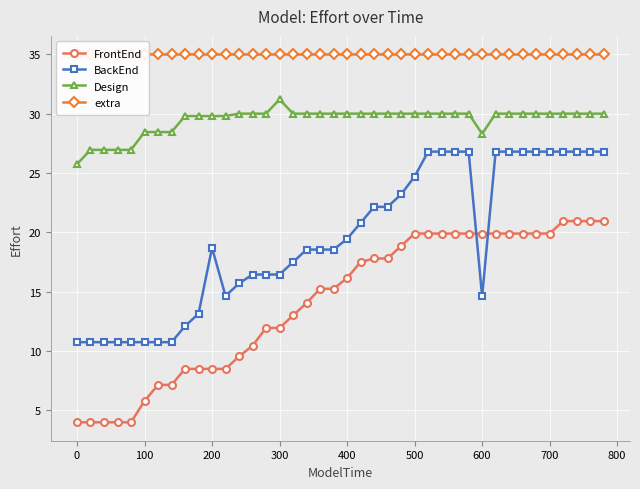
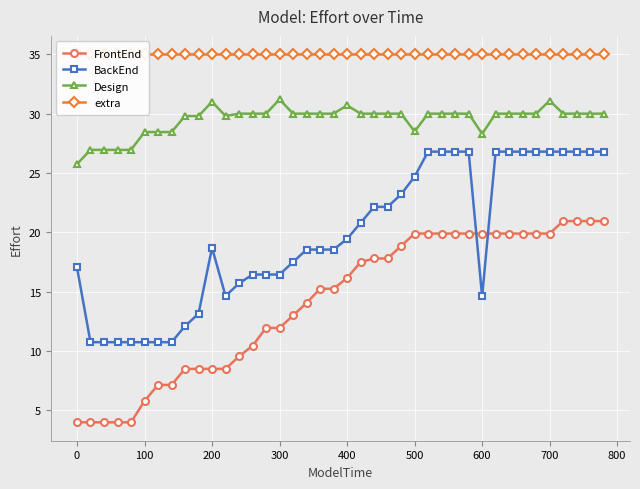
  {
    "BackEnd": {
-     "0": 10.8,
+     "0": 17.1,
      "100": 10.8,
      "200": 18.7,
      "300": 16.5,
      "400": 19.5,
      "500": 24.7,
      "600": 14.6,
      "700": 26.8
    },
    "Design": {
      "0": 25.8,
      "100": 28.5,
-     "200": 29.8,
+     "200": 31.0,
      "300": 31.2,
-     "400": 30.0,
-     "500": 30.0,
+     "400": 30.7,
+     "500": 28.5,
      "600": 28.3,
-     "700": 30.0
+     "700": 31.1
    }
  }
